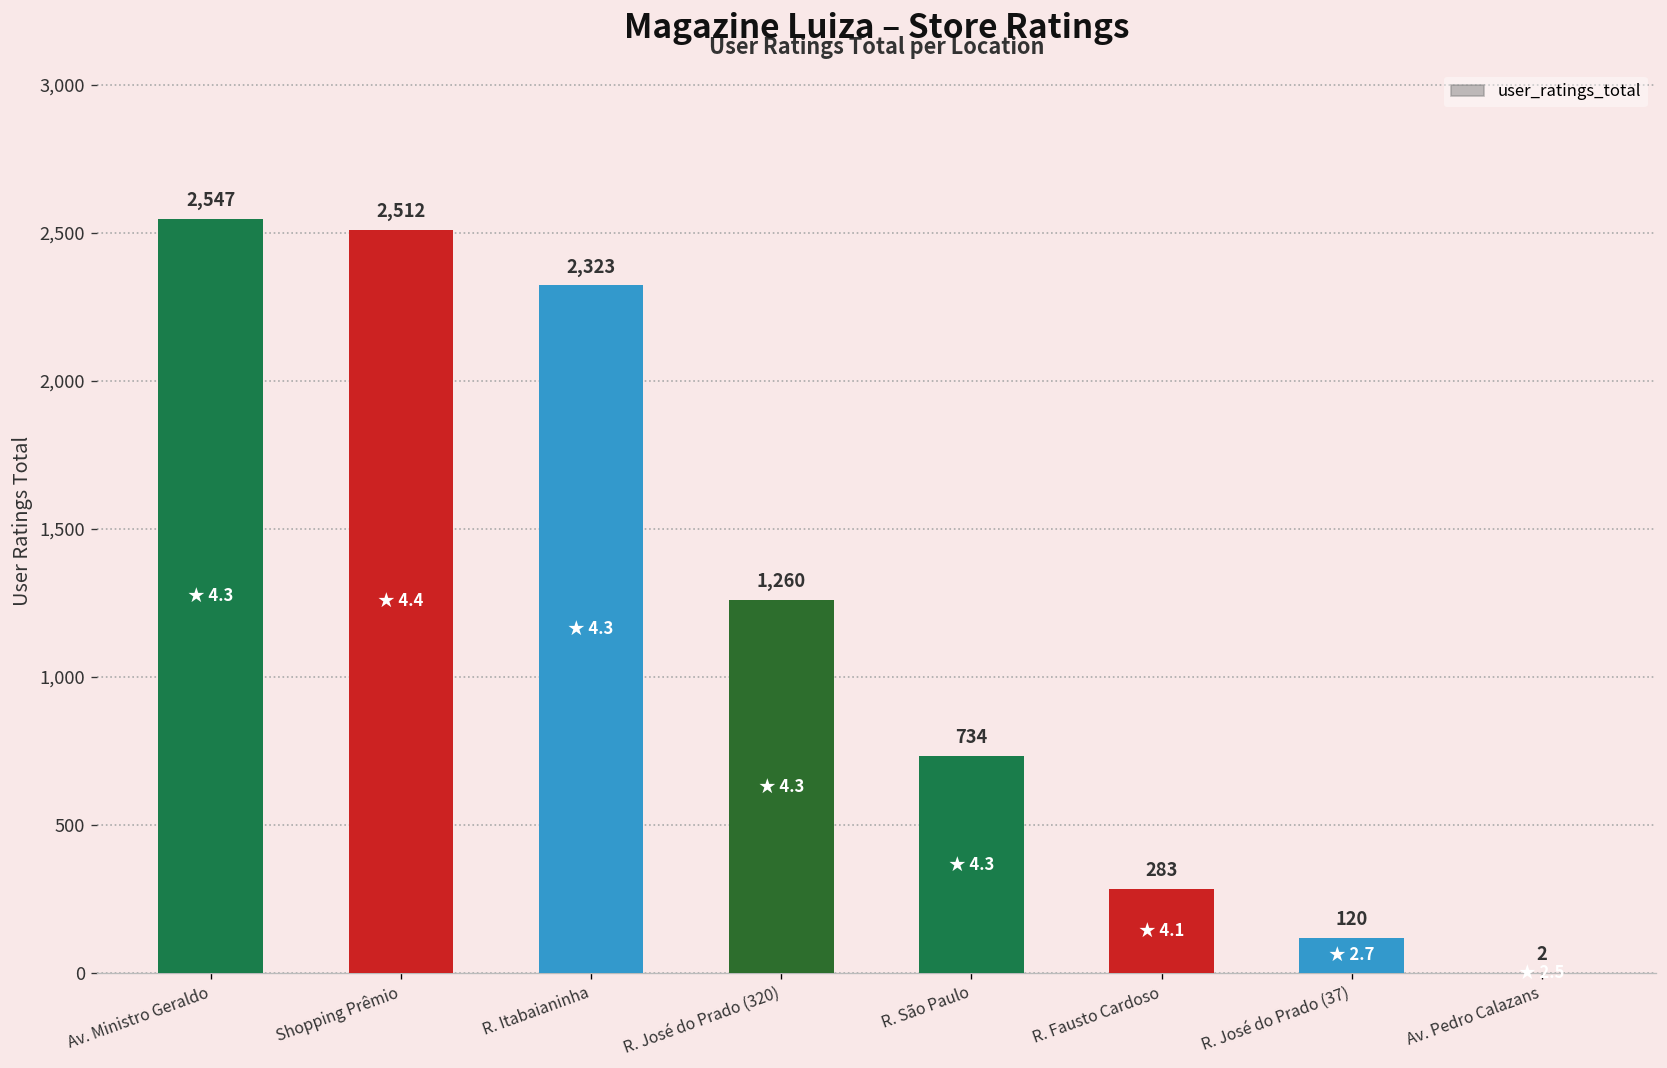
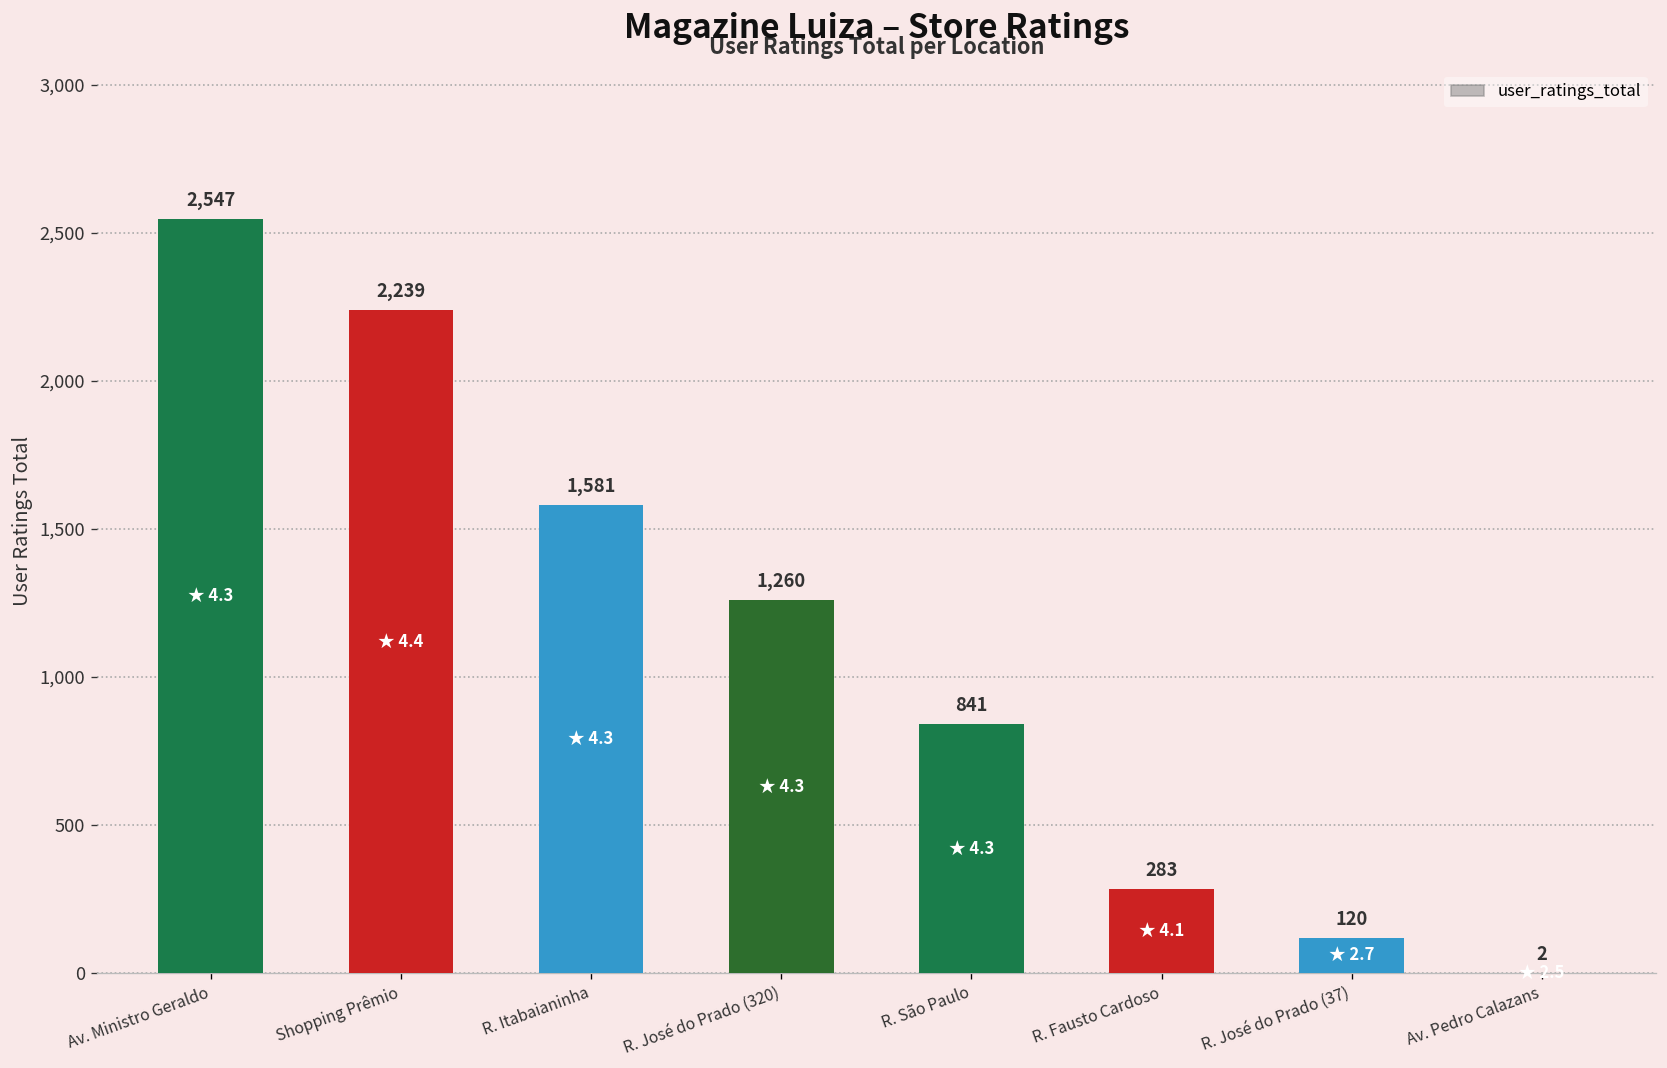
  {
    "Av. Ministro Geraldo": "2,547",
-   "Shopping Prêmio": "2,512",
-   "R. Itabaianinha": "2,323",
+   "Shopping Prêmio": "2,239",
+   "R. Itabaianinha": "1,581",
    "R. José do Prado (320)": "1,260",
-   "R. São Paulo": "734",
+   "R. São Paulo": "841",
    "R. Fausto Cardoso": "283",
    "R. José do Prado (37)": "120",
    "Av. Pedro Calazans": "2"
  }
